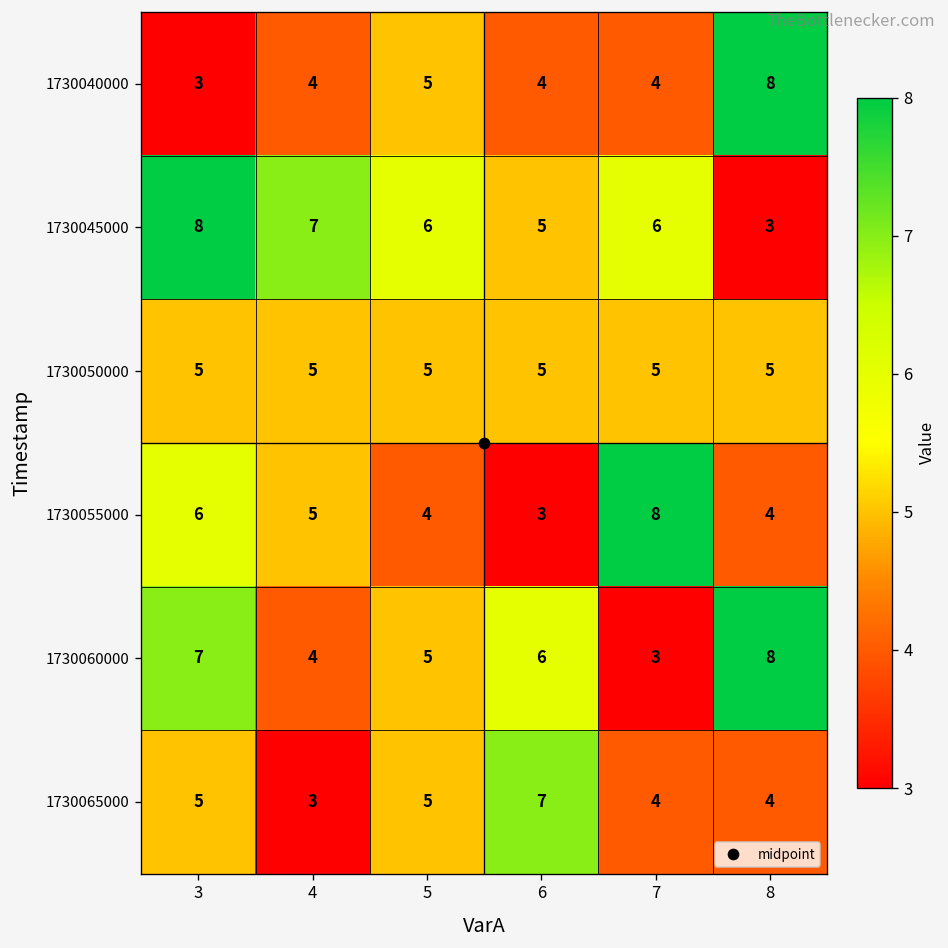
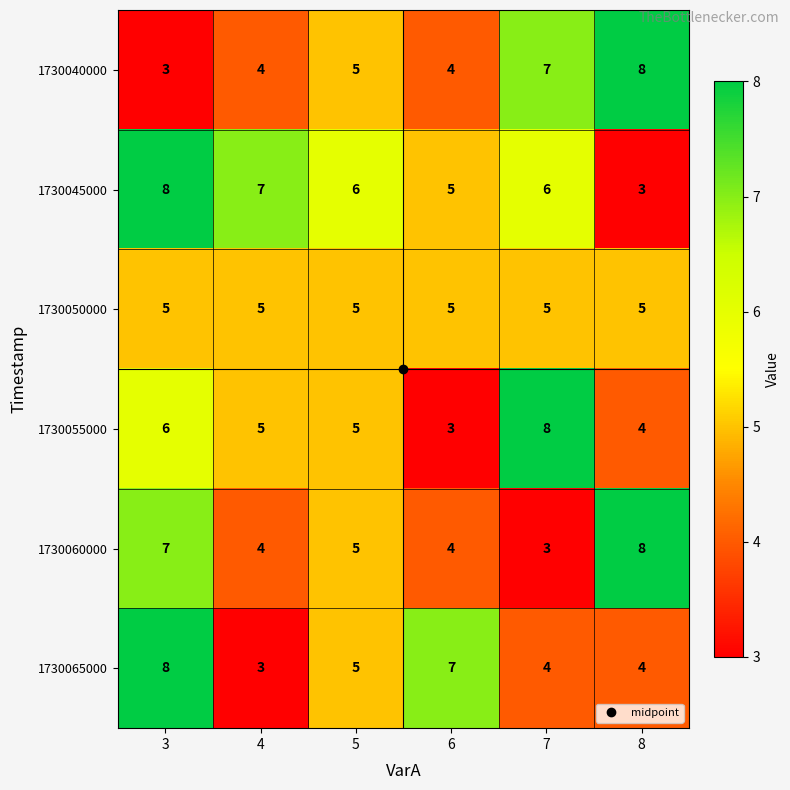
  {
    "1730040000": {
      "3": 3,
      "4": 4,
      "5": 5,
      "6": 4,
-     "7": 4,
+     "7": 7,
      "8": 8
    },
    "1730045000": {
      "3": 8,
      "4": 7,
      "5": 6,
      "6": 5,
      "7": 6,
      "8": 3
    },
    "1730050000": {
      "3": 5,
      "4": 5,
      "5": 5,
      "6": 5,
      "7": 5,
      "8": 5
    },
    "1730055000": {
      "3": 6,
      "4": 5,
-     "5": 4,
+     "5": 5,
      "6": 3,
      "7": 8,
      "8": 4
    },
    "1730060000": {
      "3": 7,
      "4": 4,
      "5": 5,
-     "6": 6,
+     "6": 4,
      "7": 3,
      "8": 8
    },
    "1730065000": {
-     "3": 5,
+     "3": 8,
      "4": 3,
      "5": 5,
      "6": 7,
      "7": 4,
      "8": 4
    }
  }
